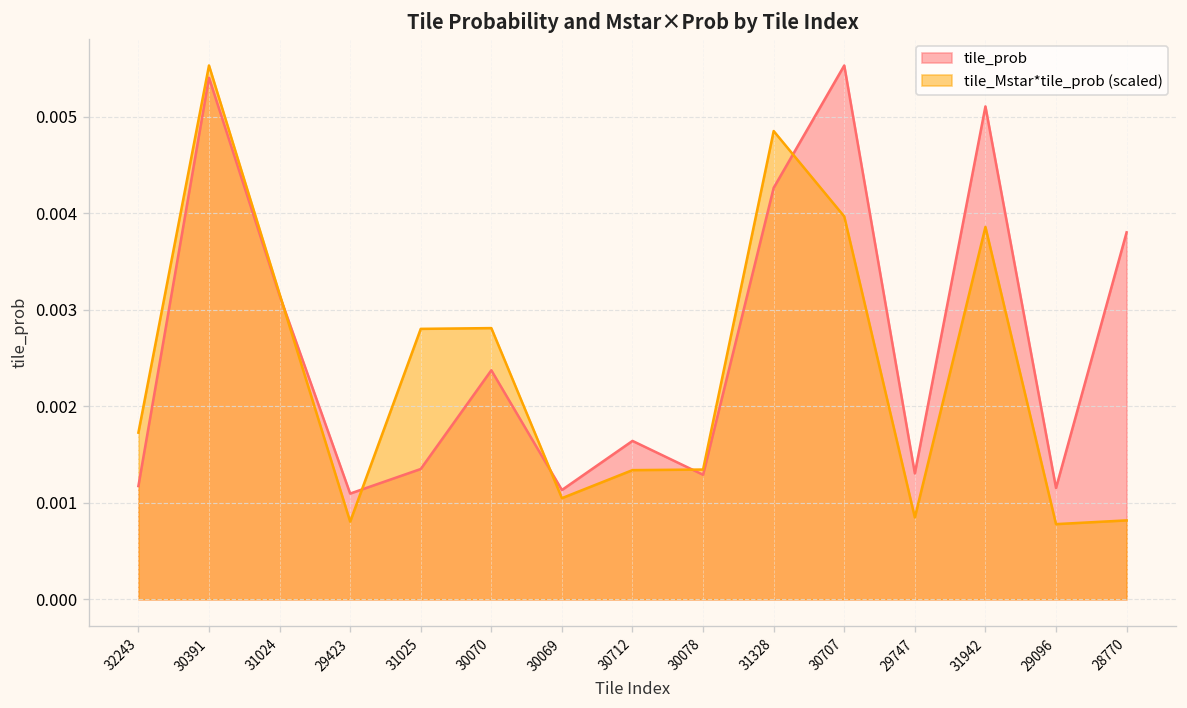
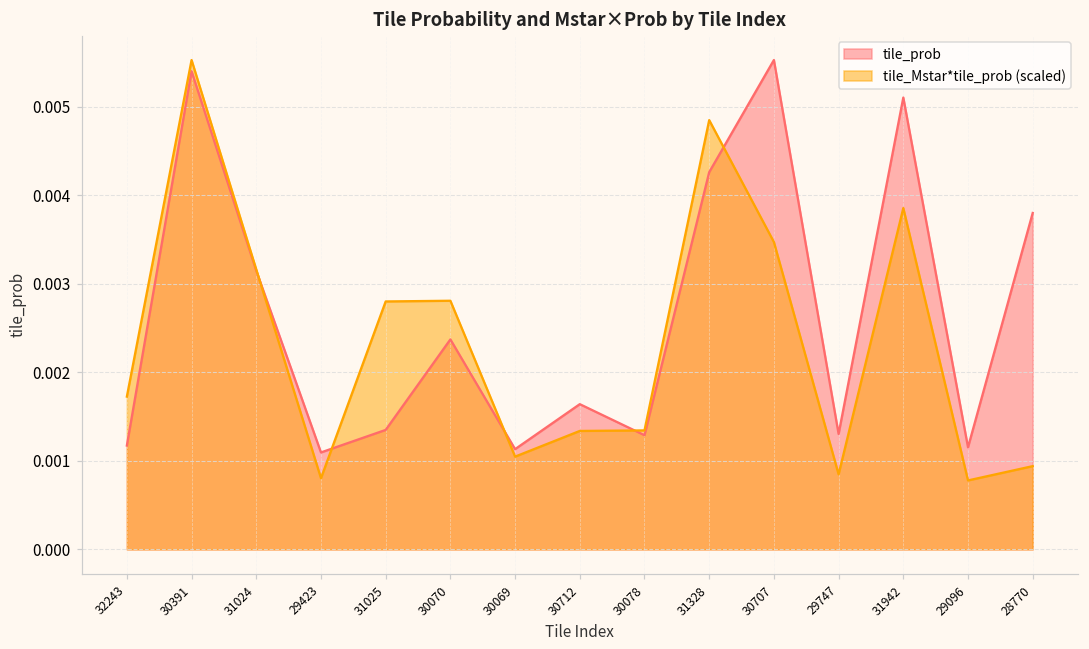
  {
    "tile_prob": {
      "32243": 0.0012,
      "30391": 0.0054,
      "29423": 0.0011,
      "31025": 0.0013,
      "30070": 0.0024,
      "30069": 0.0011,
      "30712": 0.0016,
      "30078": 0.0013,
      "31328": 0.0043,
      "30707": 0.0055,
      "29747": 0.0013,
      "31942": 0.0051,
      "29096": 0.0012,
      "28770": 0.0038
    },
    "tile_Mstar*tile_prob (scaled)": {
      "32243": 0.0017,
      "30391": 0.0055,
      "29423": 0.0008,
      "31025": 0.0028,
      "30070": 0.0028,
      "30069": 0.0010,
      "30712": 0.0013,
      "30078": 0.0013,
      "31328": 0.0049,
-     "30707": 0.0040,
+     "30707": 0.0035,
      "29747": 0.0008,
      "31942": 0.0039,
      "29096": 0.0008,
-     "28770": 0.0008
+     "28770": 0.0009
    }
  }
